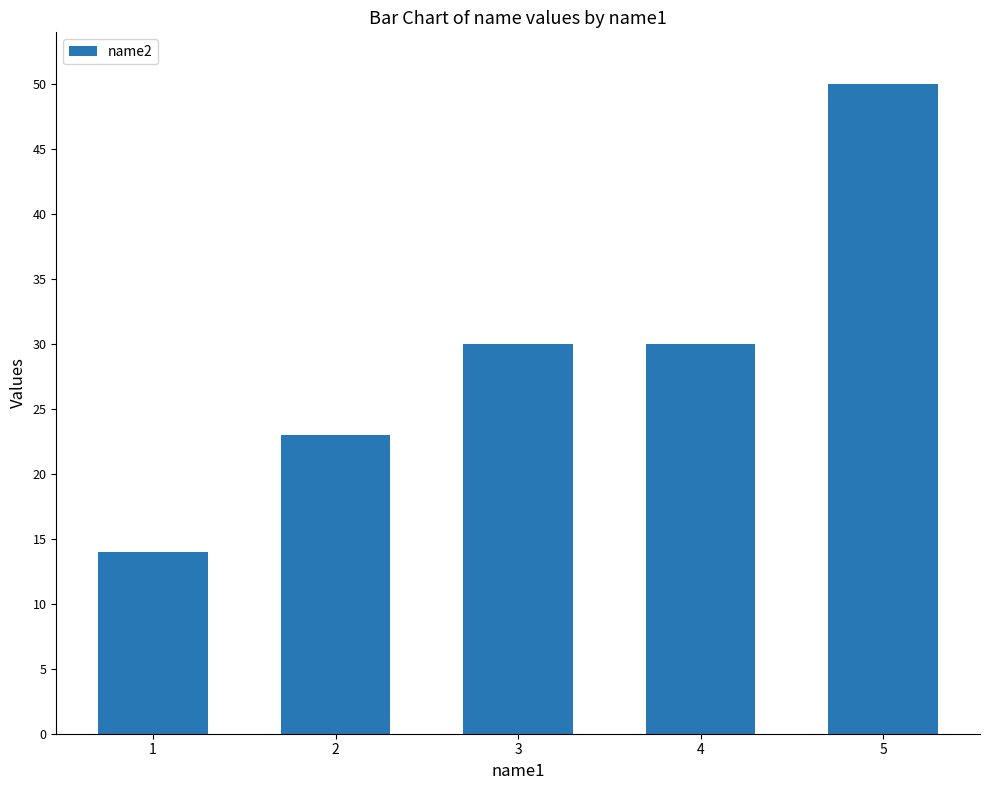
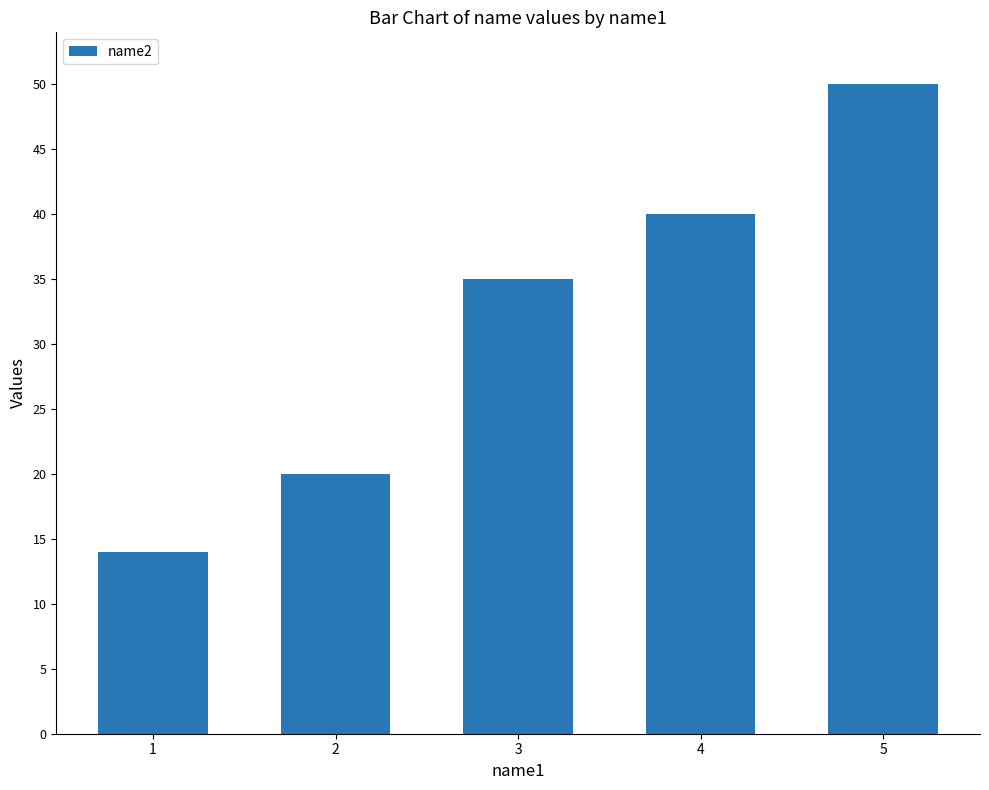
  {
    "1": 14,
-   "2": 23,
-   "3": 30,
-   "4": 30,
+   "2": 20,
+   "3": 35,
+   "4": 40,
    "5": 50
  }
